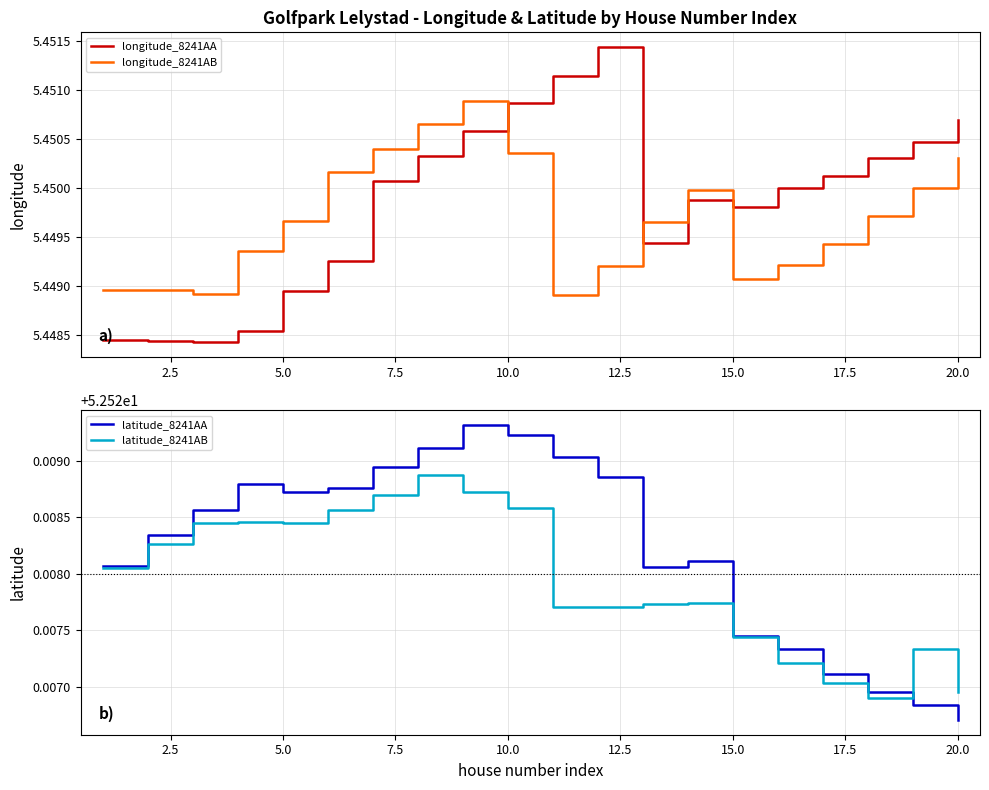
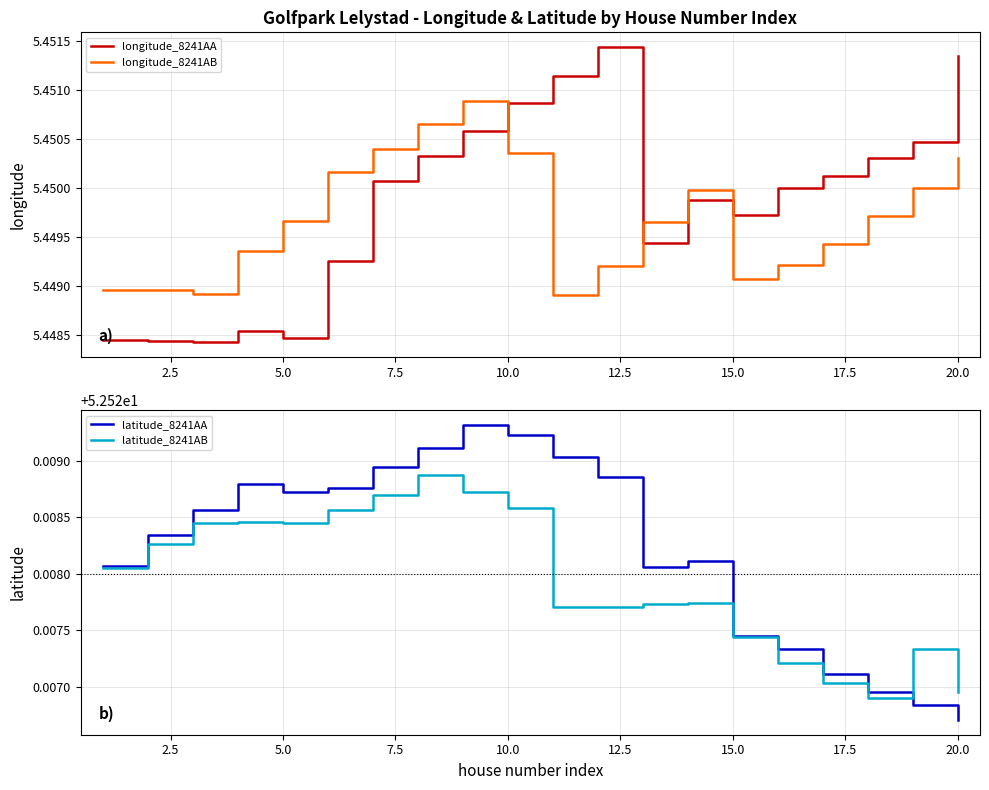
  {
    "Golfpark Lelystad - Longitude & Latitude by House Number Index": {
      "longitude_8241AA": {
-       "5.0": 5.4489,
+       "5.0": 5.4485,
        "10.0": 5.4509,
-       "15.0": 5.4498,
-       "20.0": 5.4507
+       "15.0": 5.4497,
+       "20.0": 5.4513
      },
      "longitude_8241AB": {
        "5.0": 5.4497,
        "10.0": 5.4504,
        "15.0": 5.4491,
        "20.0": 5.4503
      }
    }
  }
